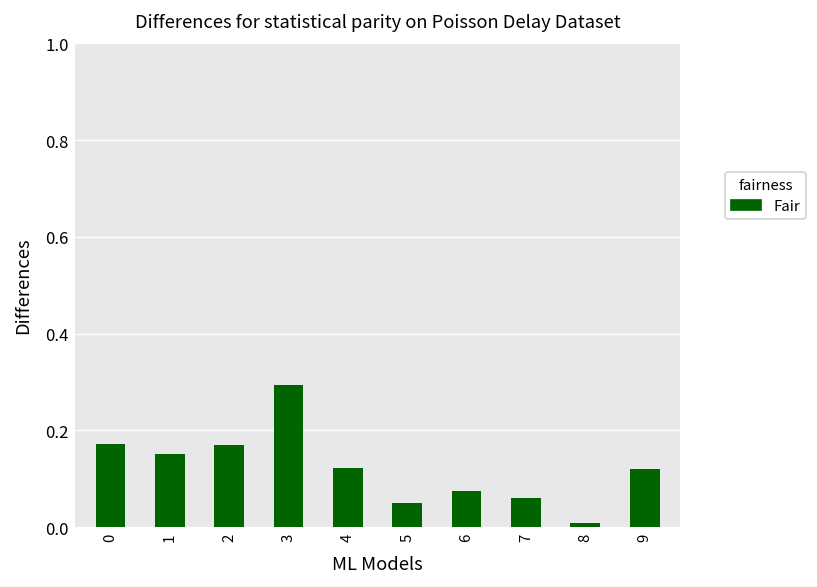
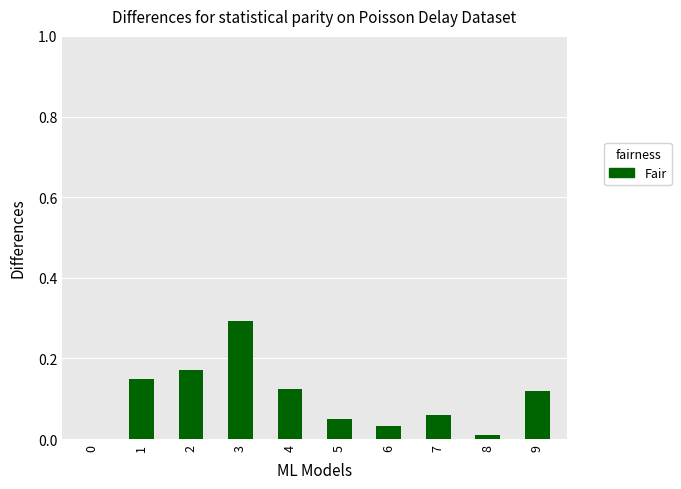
  {
-   "0": 0.17,
+   "0": 0.00,
    "1": 0.15,
    "2": 0.17,
    "3": 0.29,
    "4": 0.12,
    "5": 0.05,
-   "6": 0.08,
+   "6": 0.03,
    "7": 0.06,
    "8": 0.01,
    "9": 0.12
  }
